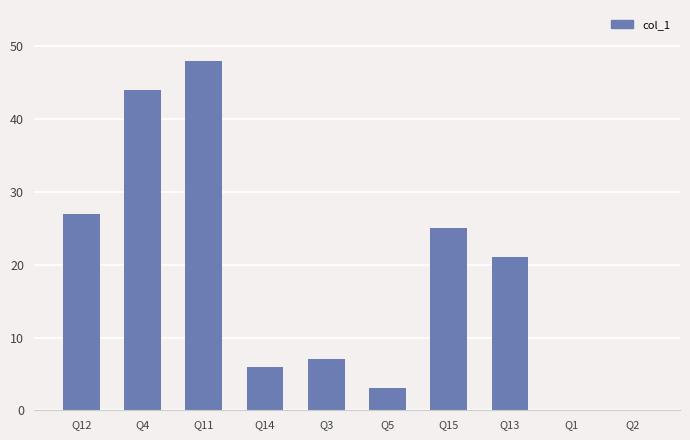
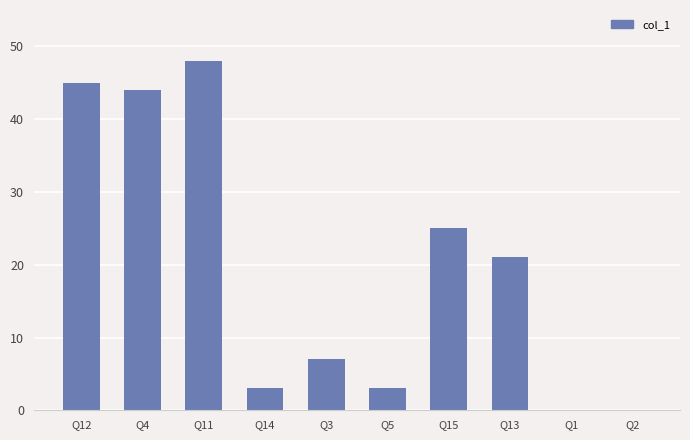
  {
-   "Q12": 27,
+   "Q12": 45,
    "Q4": 44,
    "Q11": 48,
-   "Q14": 6,
+   "Q14": 3,
    "Q3": 7,
    "Q5": 3,
    "Q15": 25,
    "Q13": 21,
    "Q1": 0,
    "Q2": 0
  }
